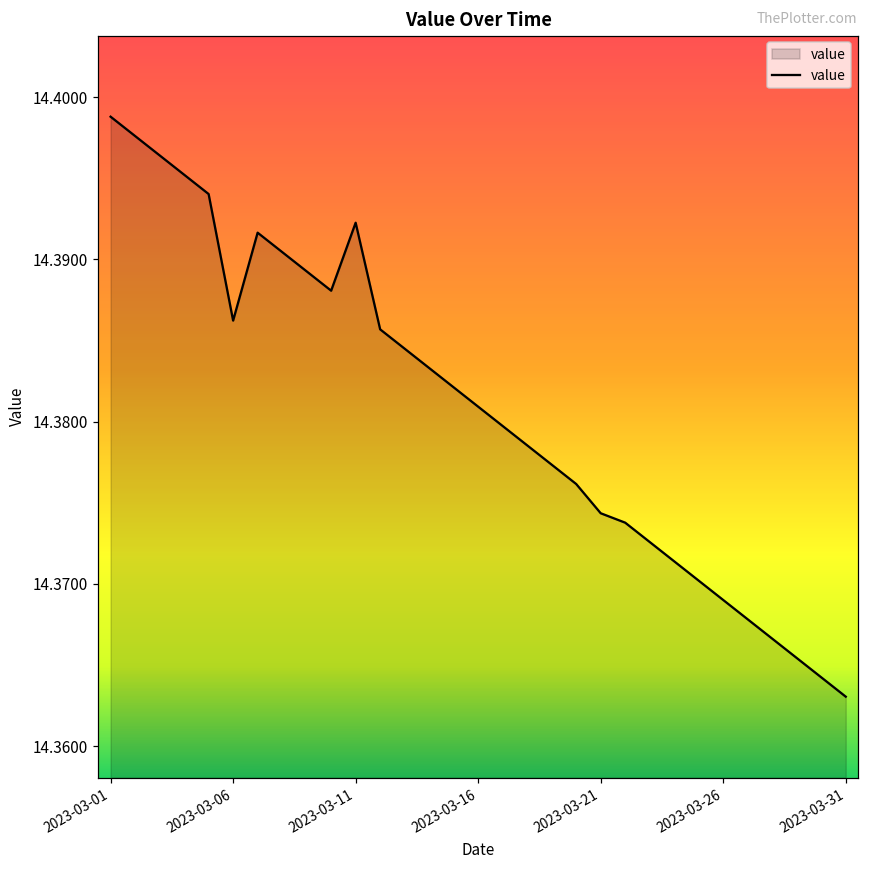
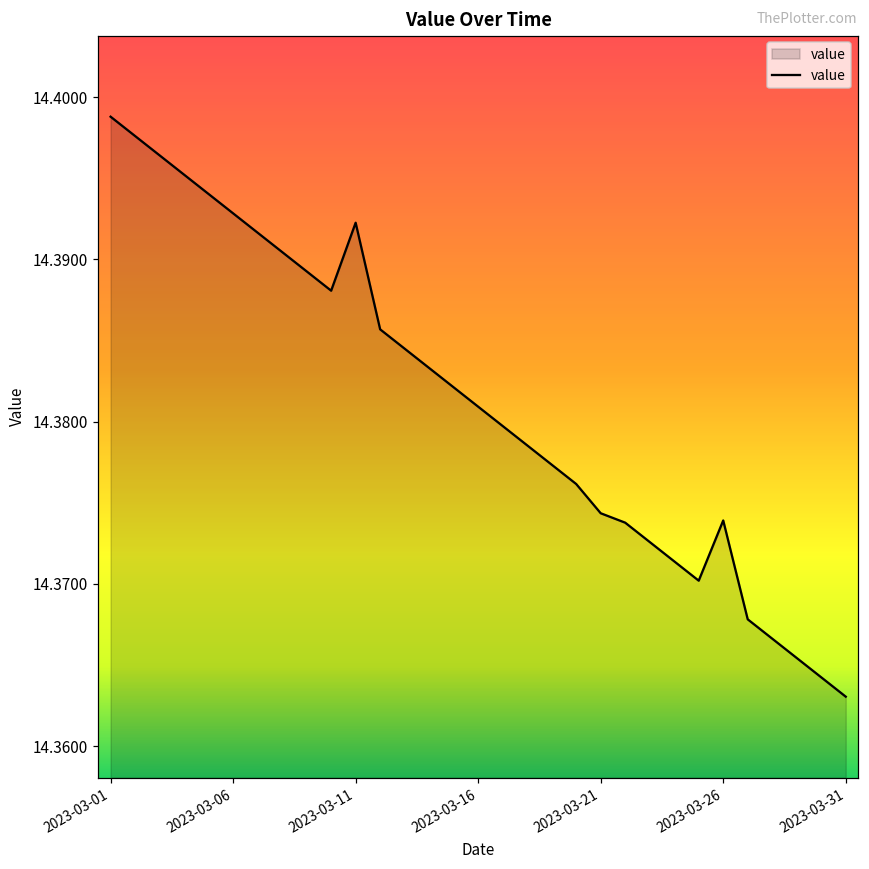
  {
    "2023-03-01": 14.3988,
-   "2023-03-06": 14.3862,
+   "2023-03-06": 14.3928,
    "2023-03-11": 14.3923,
    "2023-03-16": 14.3809,
    "2023-03-21": 14.3744,
-   "2023-03-26": 14.3690,
+   "2023-03-26": 14.3739,
    "2023-03-31": 14.3630
  }
